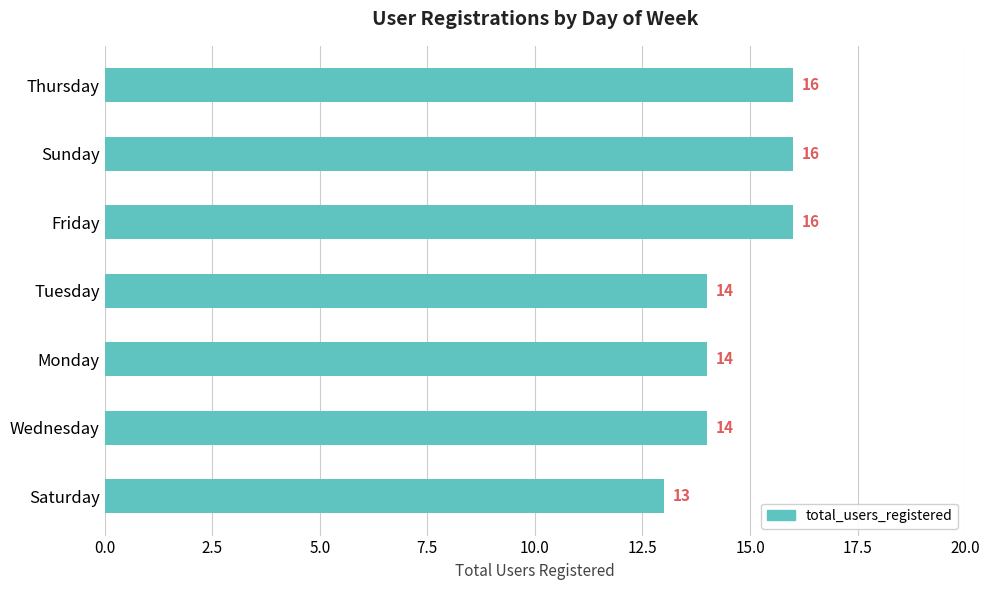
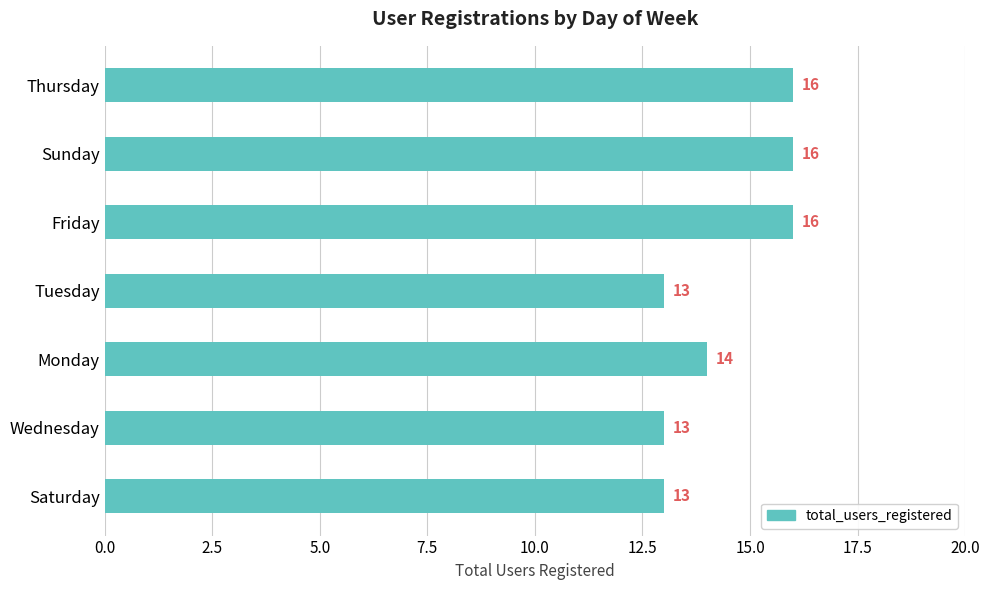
  {
    "Thursday": 16,
    "Sunday": 16,
    "Friday": 16,
-   "Tuesday": 14,
+   "Tuesday": 13,
    "Monday": 14,
-   "Wednesday": 14,
+   "Wednesday": 13,
    "Saturday": 13
  }
